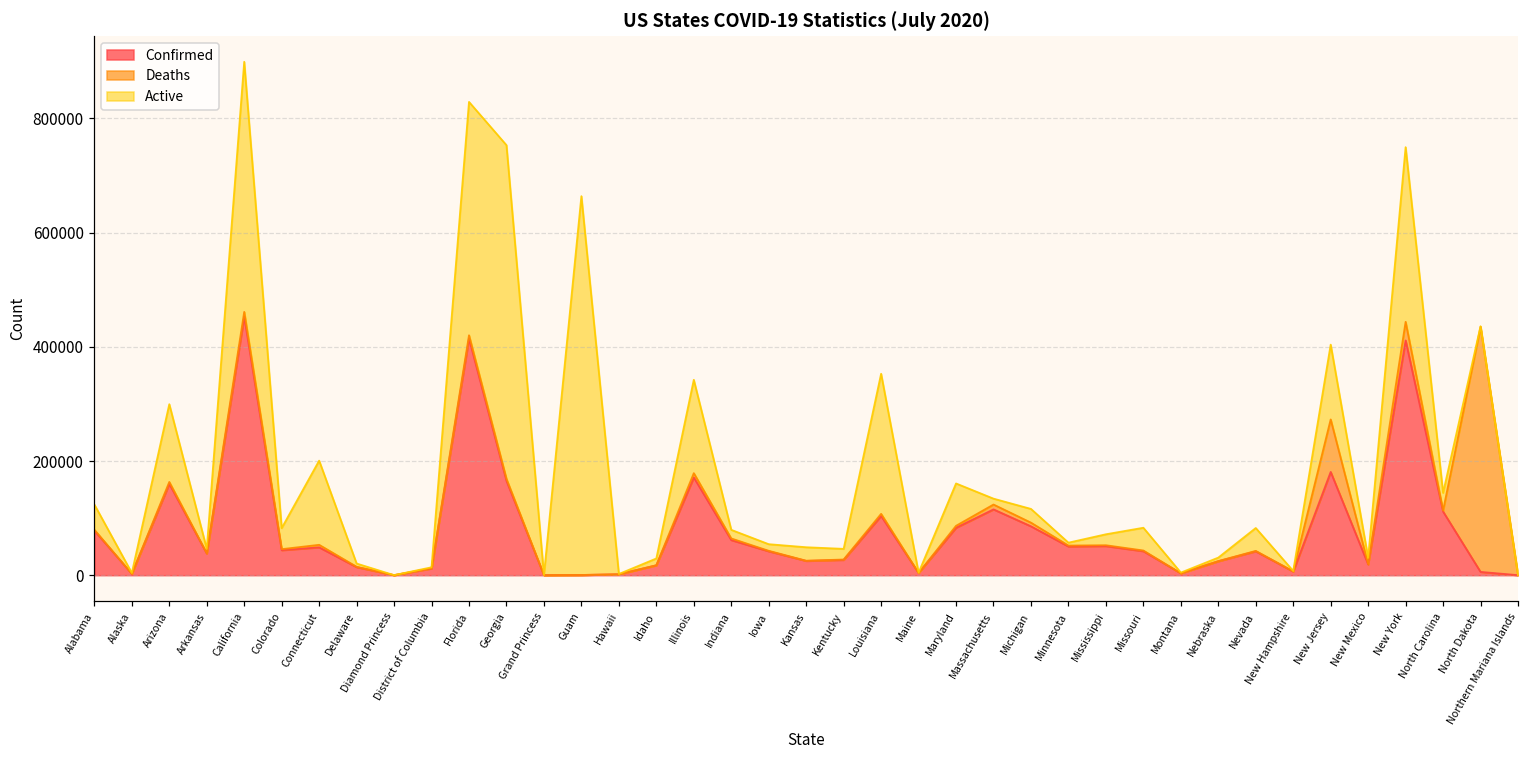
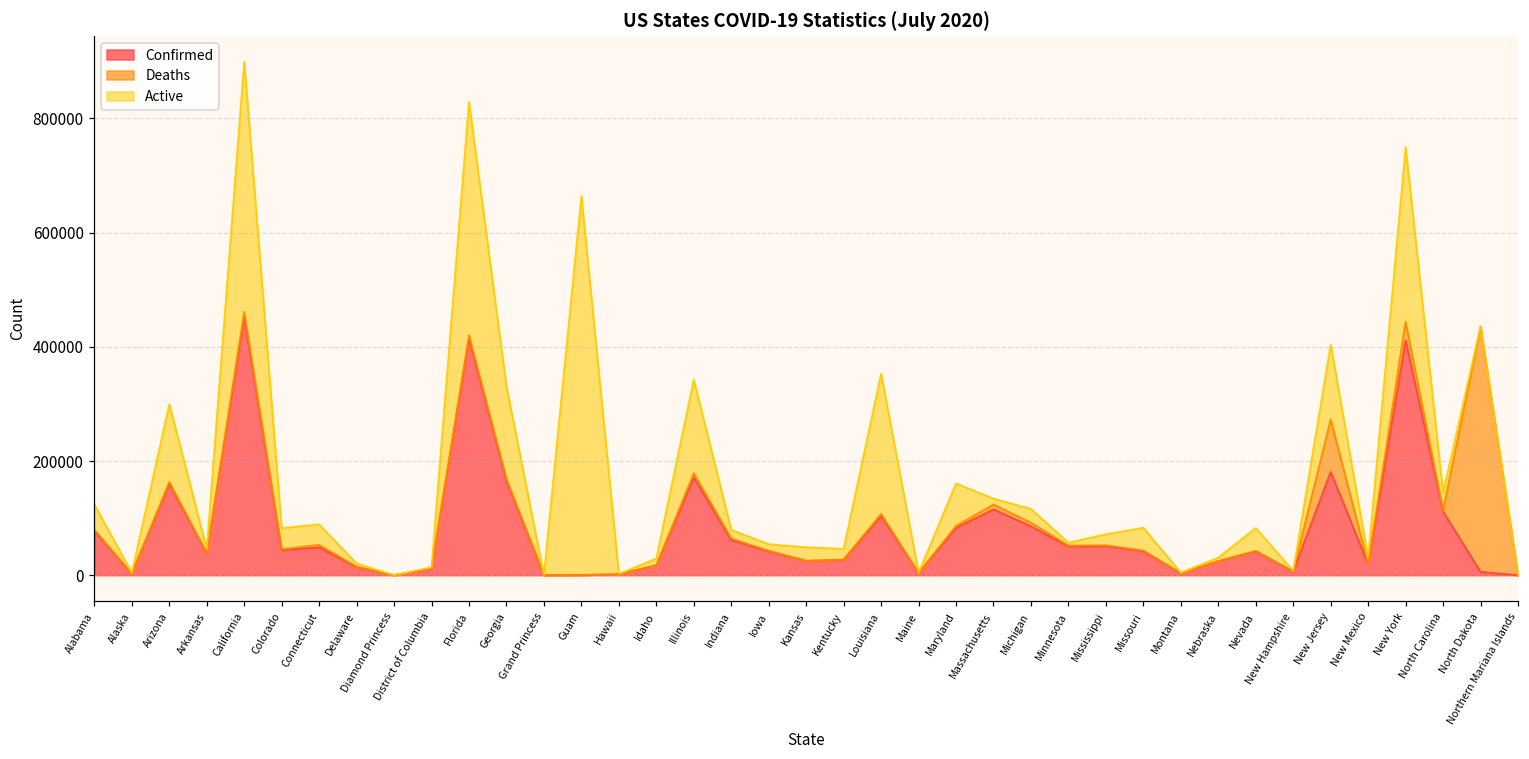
  {
    "Confirmed": {
      "California": 450000,
      "Florida": 410000,
      "Illinois": 170000,
      "Massachusetts": 120000,
      "Michigan": 90000,
      "New Jersey": 180000,
      "New York": 410000,
      "North Dakota": 10000
    },
    "Deaths": {
      "California": 10000,
      "Florida": 10000,
      "Illinois": 10000,
      "Massachusetts": 10000,
      "Michigan": 10000,
      "New Jersey": 90000,
      "New York": 30000
    },
    "Active": {
      "Alabama": 40000,
      "Arizona": 140000,
      "Arkansas": 10000,
      "California": 440000,
      "Colorado": 40000,
-     "Connecticut": 150000,
+     "Connecticut": 40000,
      "Delaware": 10000,
      "Florida": 410000,
-     "Georgia": 580000,
+     "Georgia": 160000,
      "Guam": 660000,
      "Idaho": 10000,
      "Illinois": 160000,
      "Indiana": 20000,
      "Iowa": 10000,
      "Kansas": 20000,
      "Kentucky": 20000,
      "Louisiana": 250000,
      "Maryland": 70000,
      "Massachusetts": 10000,
      "Michigan": 20000,
      "Minnesota": 10000,
      "Mississippi": 20000,
      "Missouri": 40000,
      "Nebraska": 10000,
      "Nevada": 40000,
      "New Jersey": 130000,
      "New Mexico": 10000,
      "New York": 310000,
      "North Carolina": 30000
    }
  }
